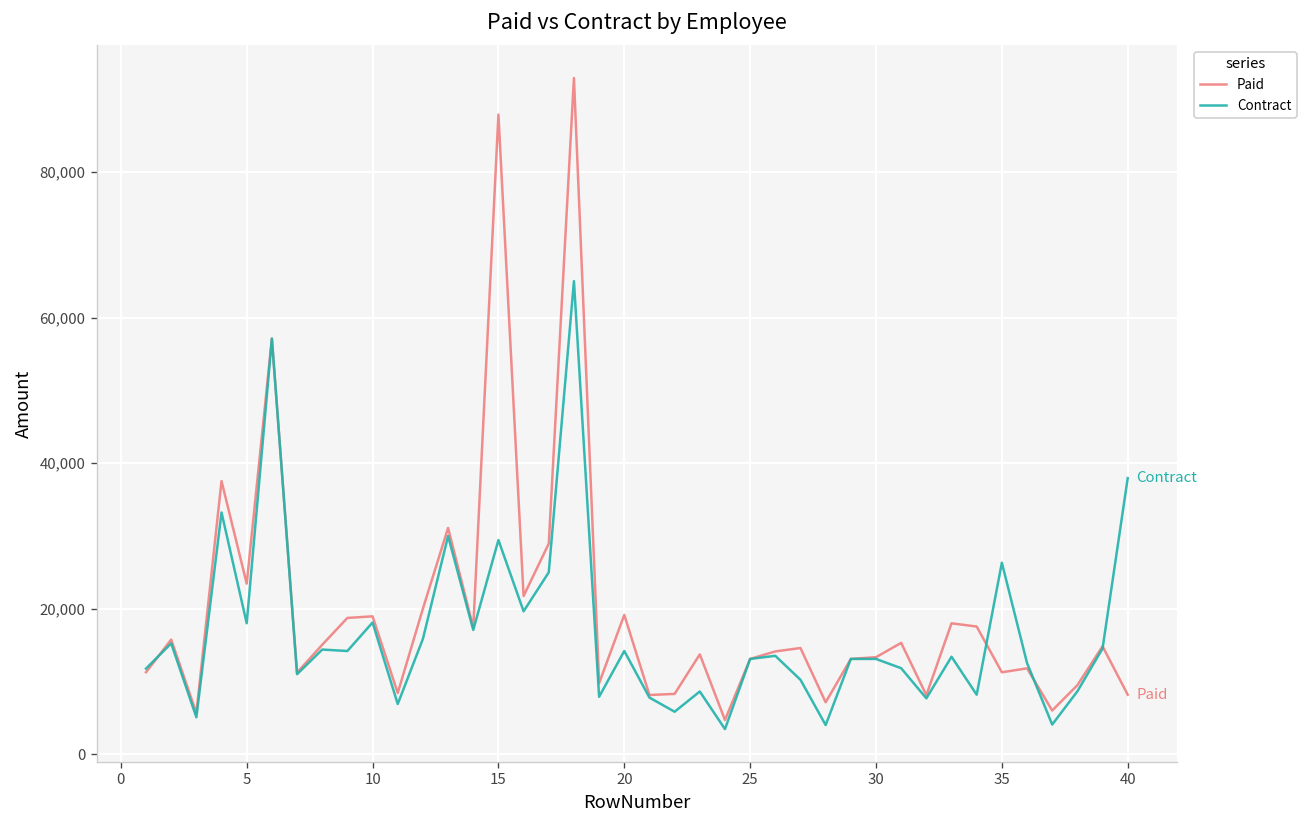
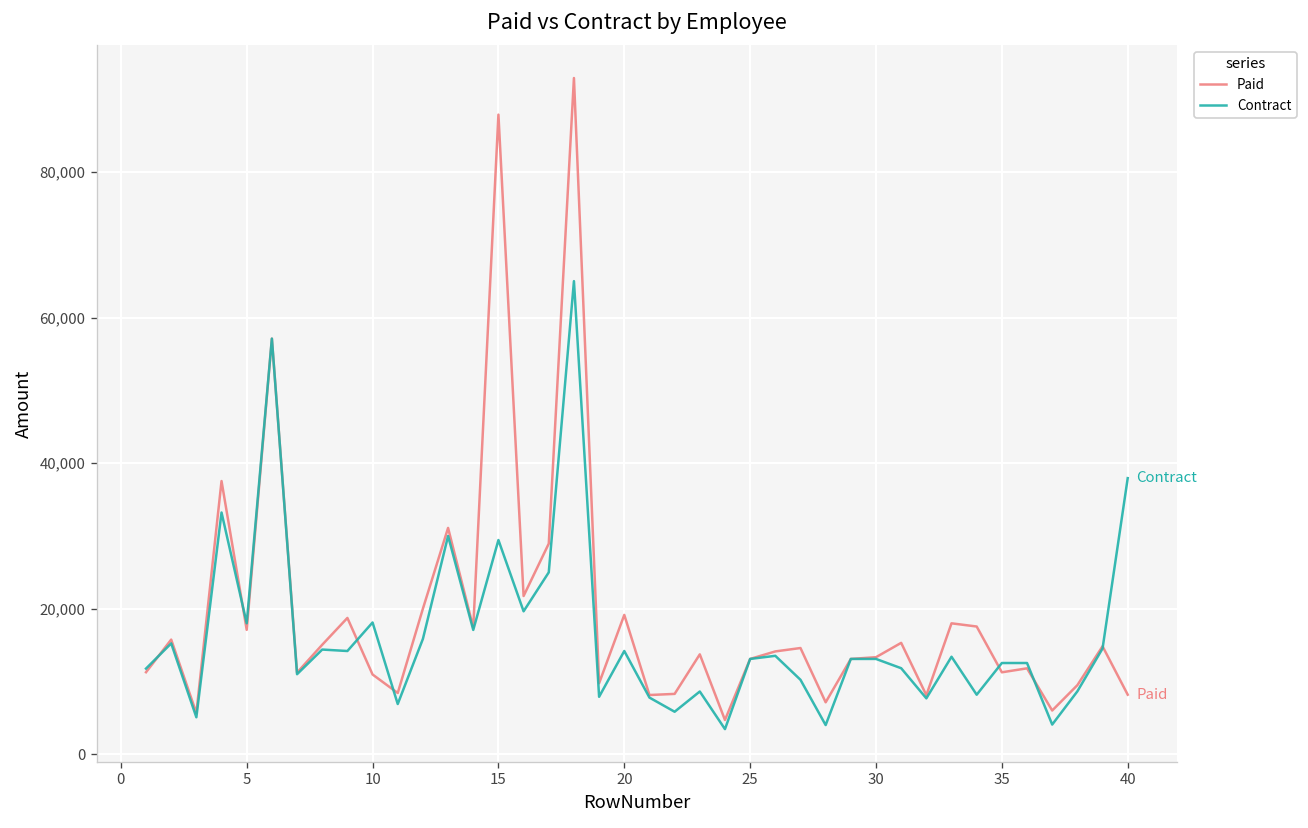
  {
    "Paid": {
-     "5": "23,000",
-     "10": "19,000",
+     "5": "17,000",
+     "10": "11,000",
      "15": "88,000",
      "20": "19,000",
      "35": "11,000",
      "40": "8,000"
    },
    "Contract": {
      "5": "18,000",
      "10": "18,000",
      "15": "29,000",
      "20": "14,000",
-     "35": "26,000",
+     "35": "13,000",
      "40": "38,000"
    }
  }
